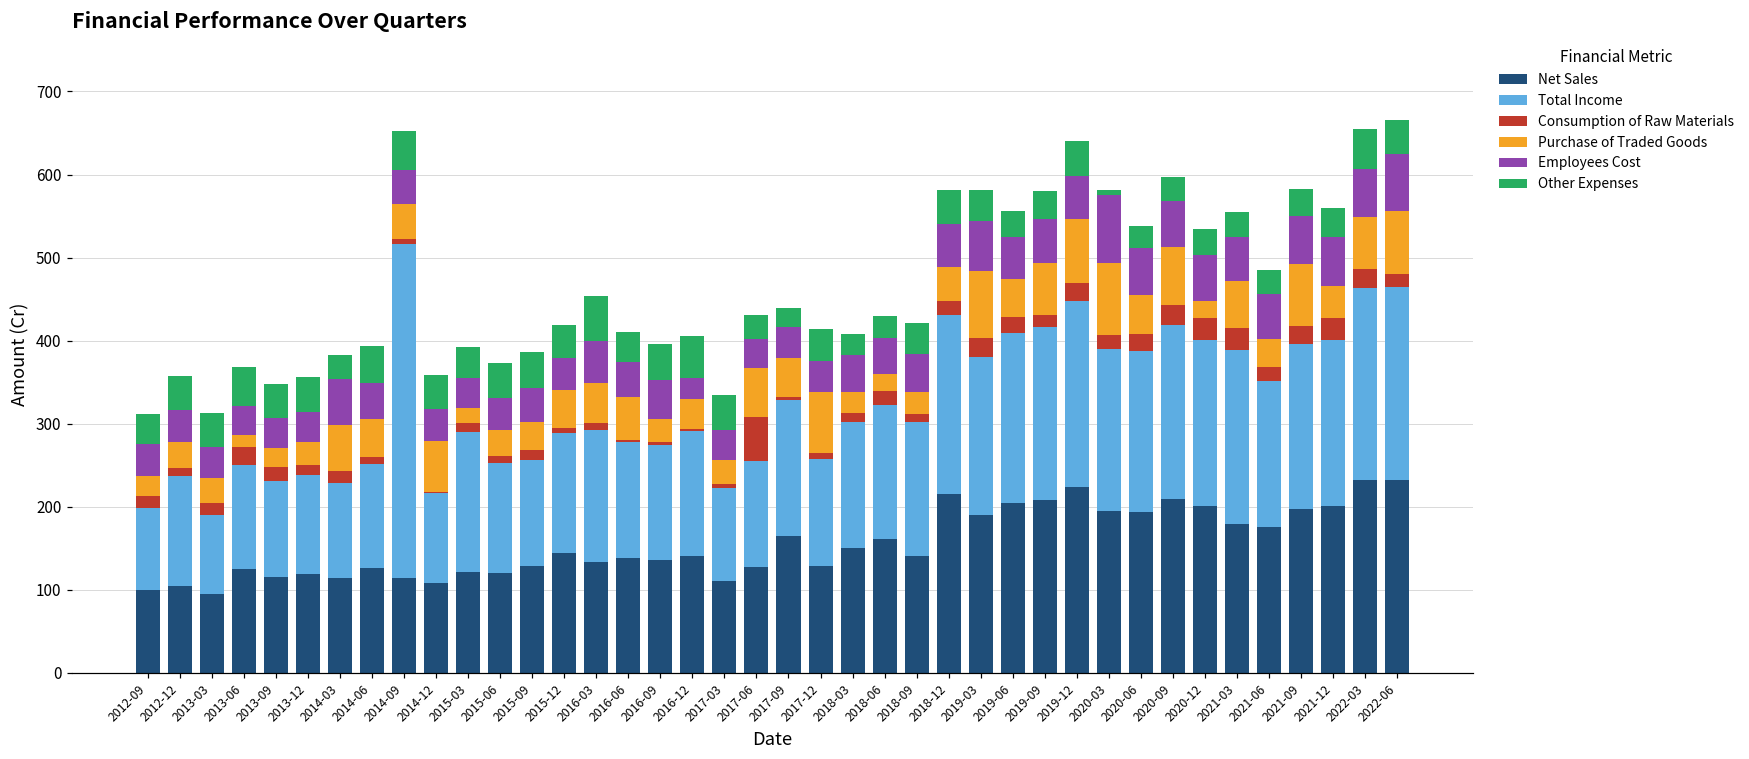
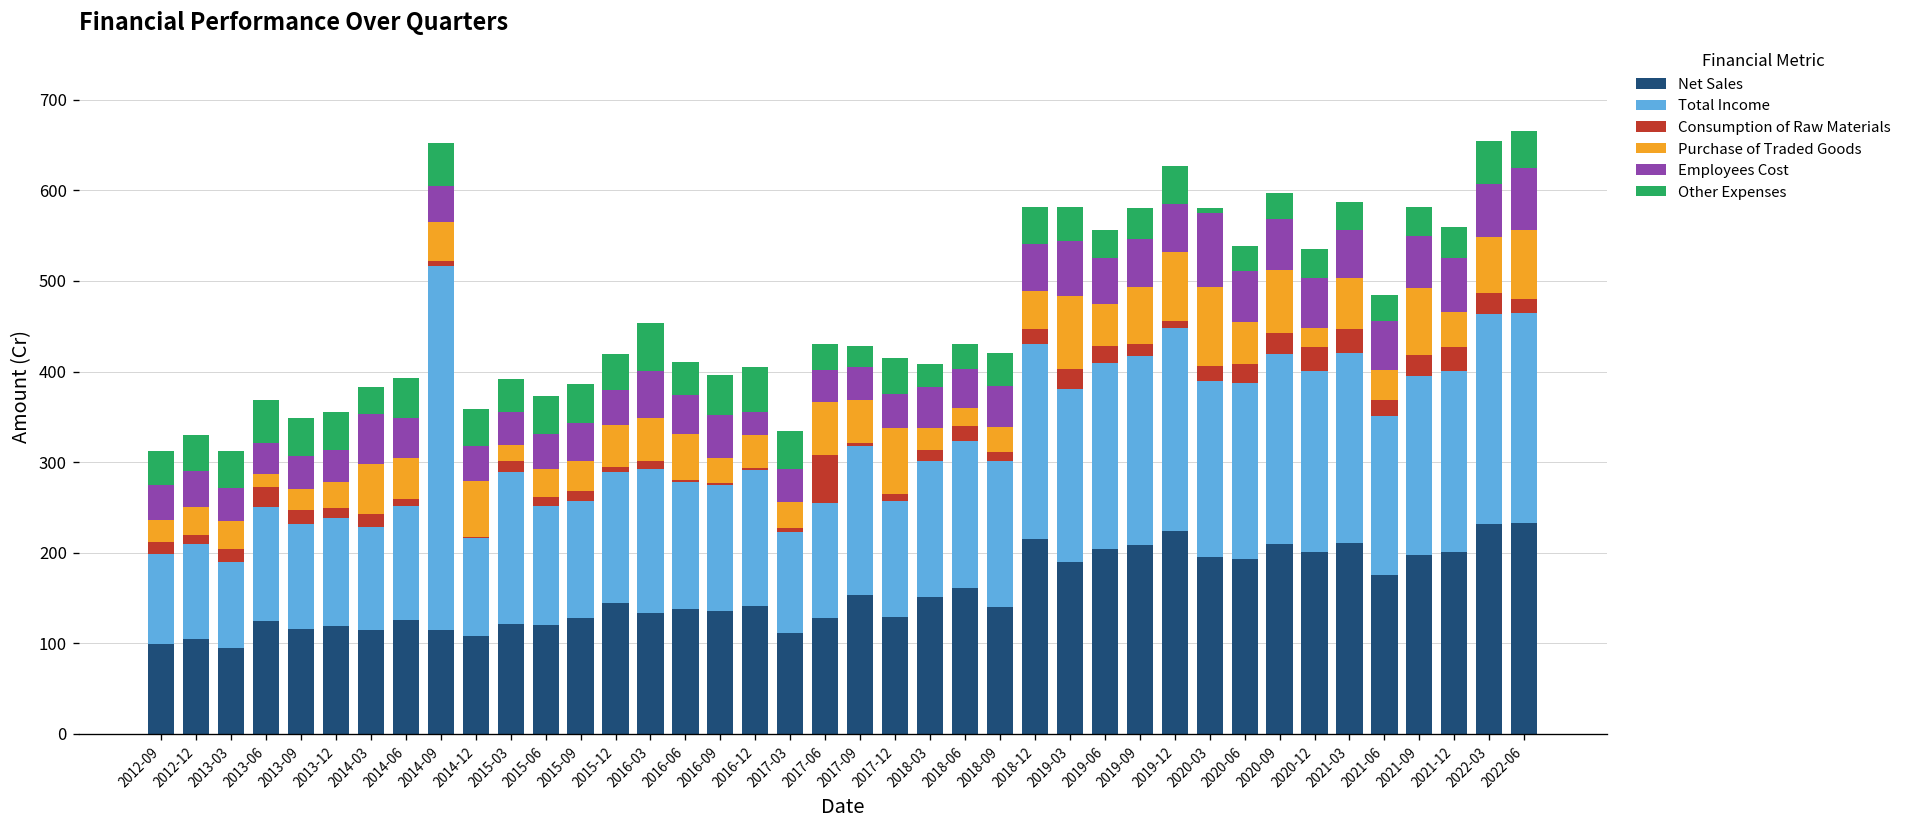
  {
    "Net Sales": {
      "2012-09": 100,
      "2012-12": 100,
      "2013-03": 90,
      "2013-06": 130,
      "2013-09": 120,
      "2013-12": 120,
      "2014-03": 110,
      "2014-06": 130,
      "2014-09": 110,
      "2014-12": 110,
      "2015-03": 120,
      "2015-06": 120,
      "2015-09": 130,
      "2015-12": 140,
      "2016-03": 130,
      "2016-06": 140,
      "2016-09": 140,
      "2016-12": 140,
      "2017-03": 110,
      "2017-06": 130,
-     "2017-09": 160,
+     "2017-09": 150,
      "2017-12": 130,
      "2018-03": 150,
      "2018-06": 160,
      "2018-09": 140,
      "2018-12": 220,
      "2019-03": 190,
      "2019-06": 200,
      "2019-09": 210,
      "2019-12": 220,
      "2020-03": 190,
      "2020-06": 190,
      "2020-09": 210,
      "2020-12": 200,
-     "2021-03": 180,
+     "2021-03": 210,
      "2021-06": 180,
      "2021-09": 200,
      "2021-12": 200,
      "2022-03": 230,
      "2022-06": 230
    },
    "Total Income": {
      "2012-09": 100,
-     "2012-12": 130,
+     "2012-12": 100,
      "2013-03": 90,
      "2013-06": 130,
      "2013-09": 120,
      "2013-12": 120,
      "2014-03": 110,
      "2014-06": 130,
      "2014-09": 400,
      "2014-12": 110,
      "2015-03": 170,
      "2015-06": 130,
      "2015-09": 130,
      "2015-12": 140,
      "2016-03": 160,
      "2016-06": 140,
      "2016-09": 140,
      "2016-12": 150,
      "2017-03": 110,
      "2017-06": 130,
      "2017-09": 160,
      "2017-12": 130,
      "2018-03": 150,
      "2018-06": 160,
      "2018-09": 160,
      "2018-12": 220,
      "2019-03": 190,
      "2019-06": 200,
      "2019-09": 210,
      "2019-12": 220,
      "2020-03": 190,
      "2020-06": 190,
      "2020-09": 210,
      "2020-12": 200,
      "2021-03": 210,
      "2021-06": 180,
      "2021-09": 200,
      "2021-12": 200,
      "2022-03": 230,
      "2022-06": 230
    },
    "Consumption of Raw Materials": {
      "2012-09": 10,
      "2012-12": 10,
      "2013-03": 10,
      "2013-06": 20,
      "2013-09": 20,
      "2013-12": 10,
      "2014-03": 10,
      "2014-06": 10,
      "2014-09": 10,
      "2015-03": 10,
      "2015-06": 10,
      "2015-09": 10,
      "2015-12": 10,
      "2016-03": 10,
      "2017-03": 10,
      "2017-06": 50,
      "2017-12": 10,
      "2018-03": 10,
      "2018-06": 20,
      "2018-09": 10,
      "2018-12": 20,
      "2019-03": 20,
      "2019-06": 20,
      "2019-09": 10,
-     "2019-12": 20,
+     "2019-12": 10,
      "2020-03": 20,
      "2020-06": 20,
      "2020-09": 20,
      "2020-12": 30,
      "2021-03": 30,
      "2021-06": 20,
      "2021-09": 20,
      "2021-12": 30,
      "2022-03": 20,
      "2022-06": 20
    }
  }
